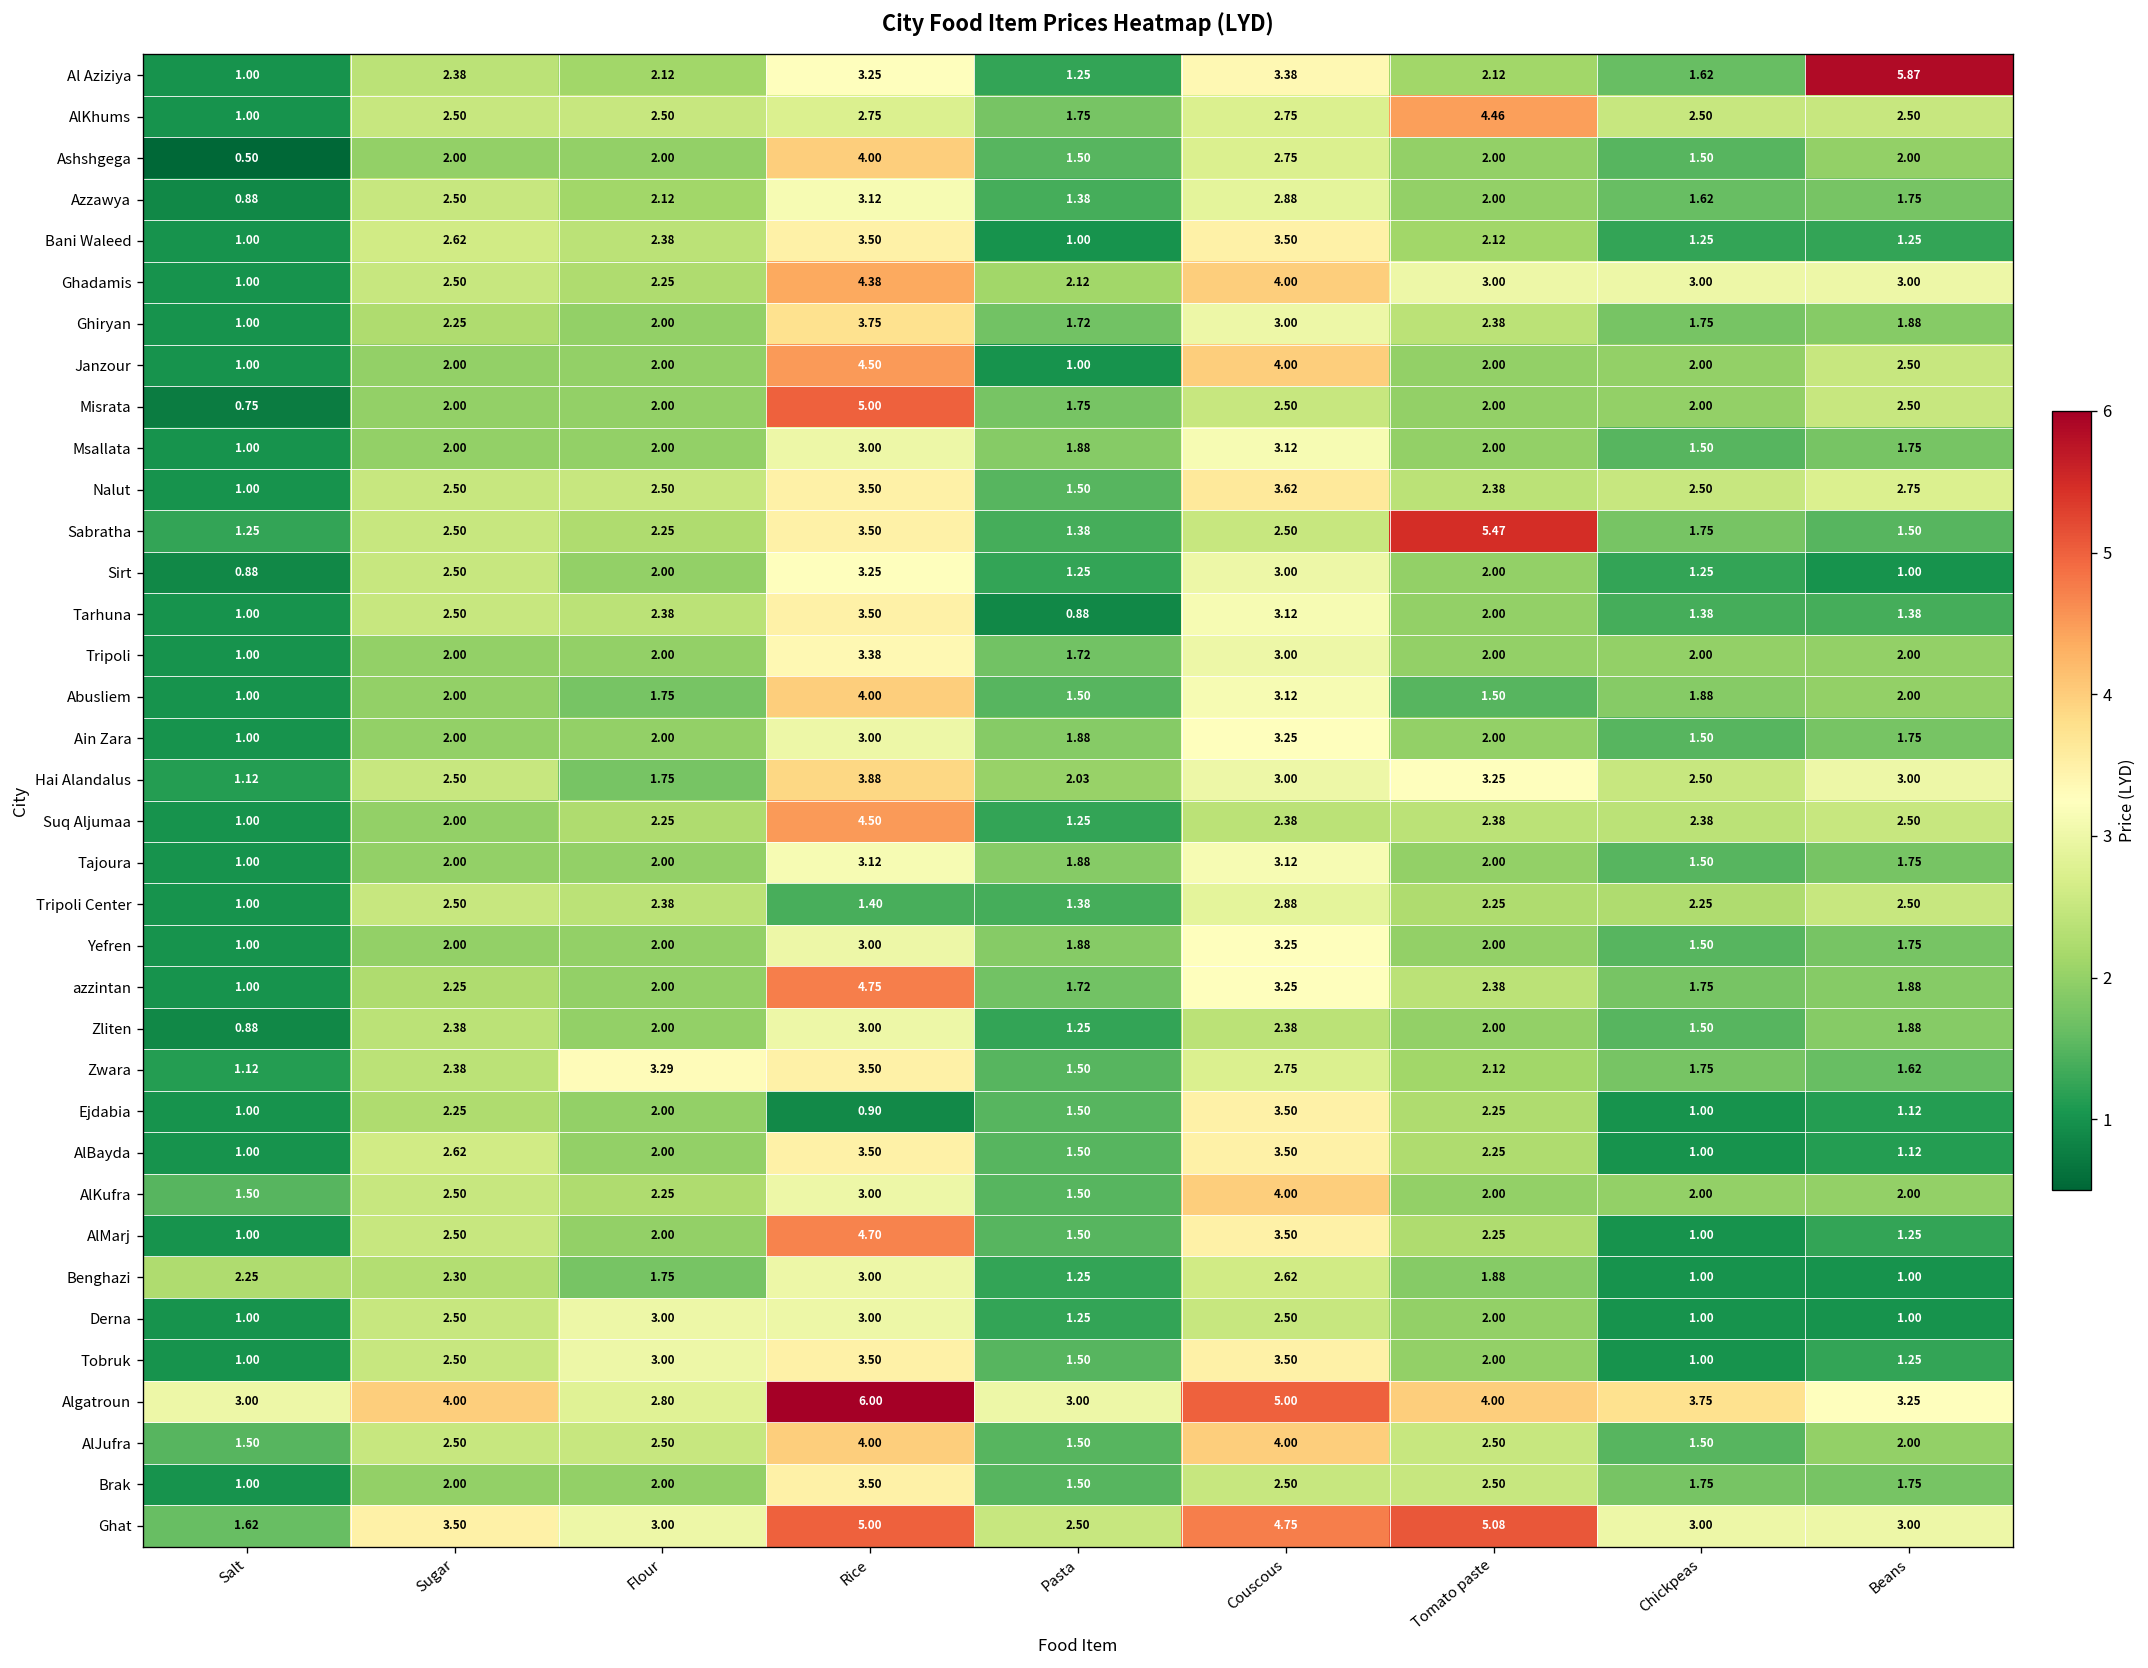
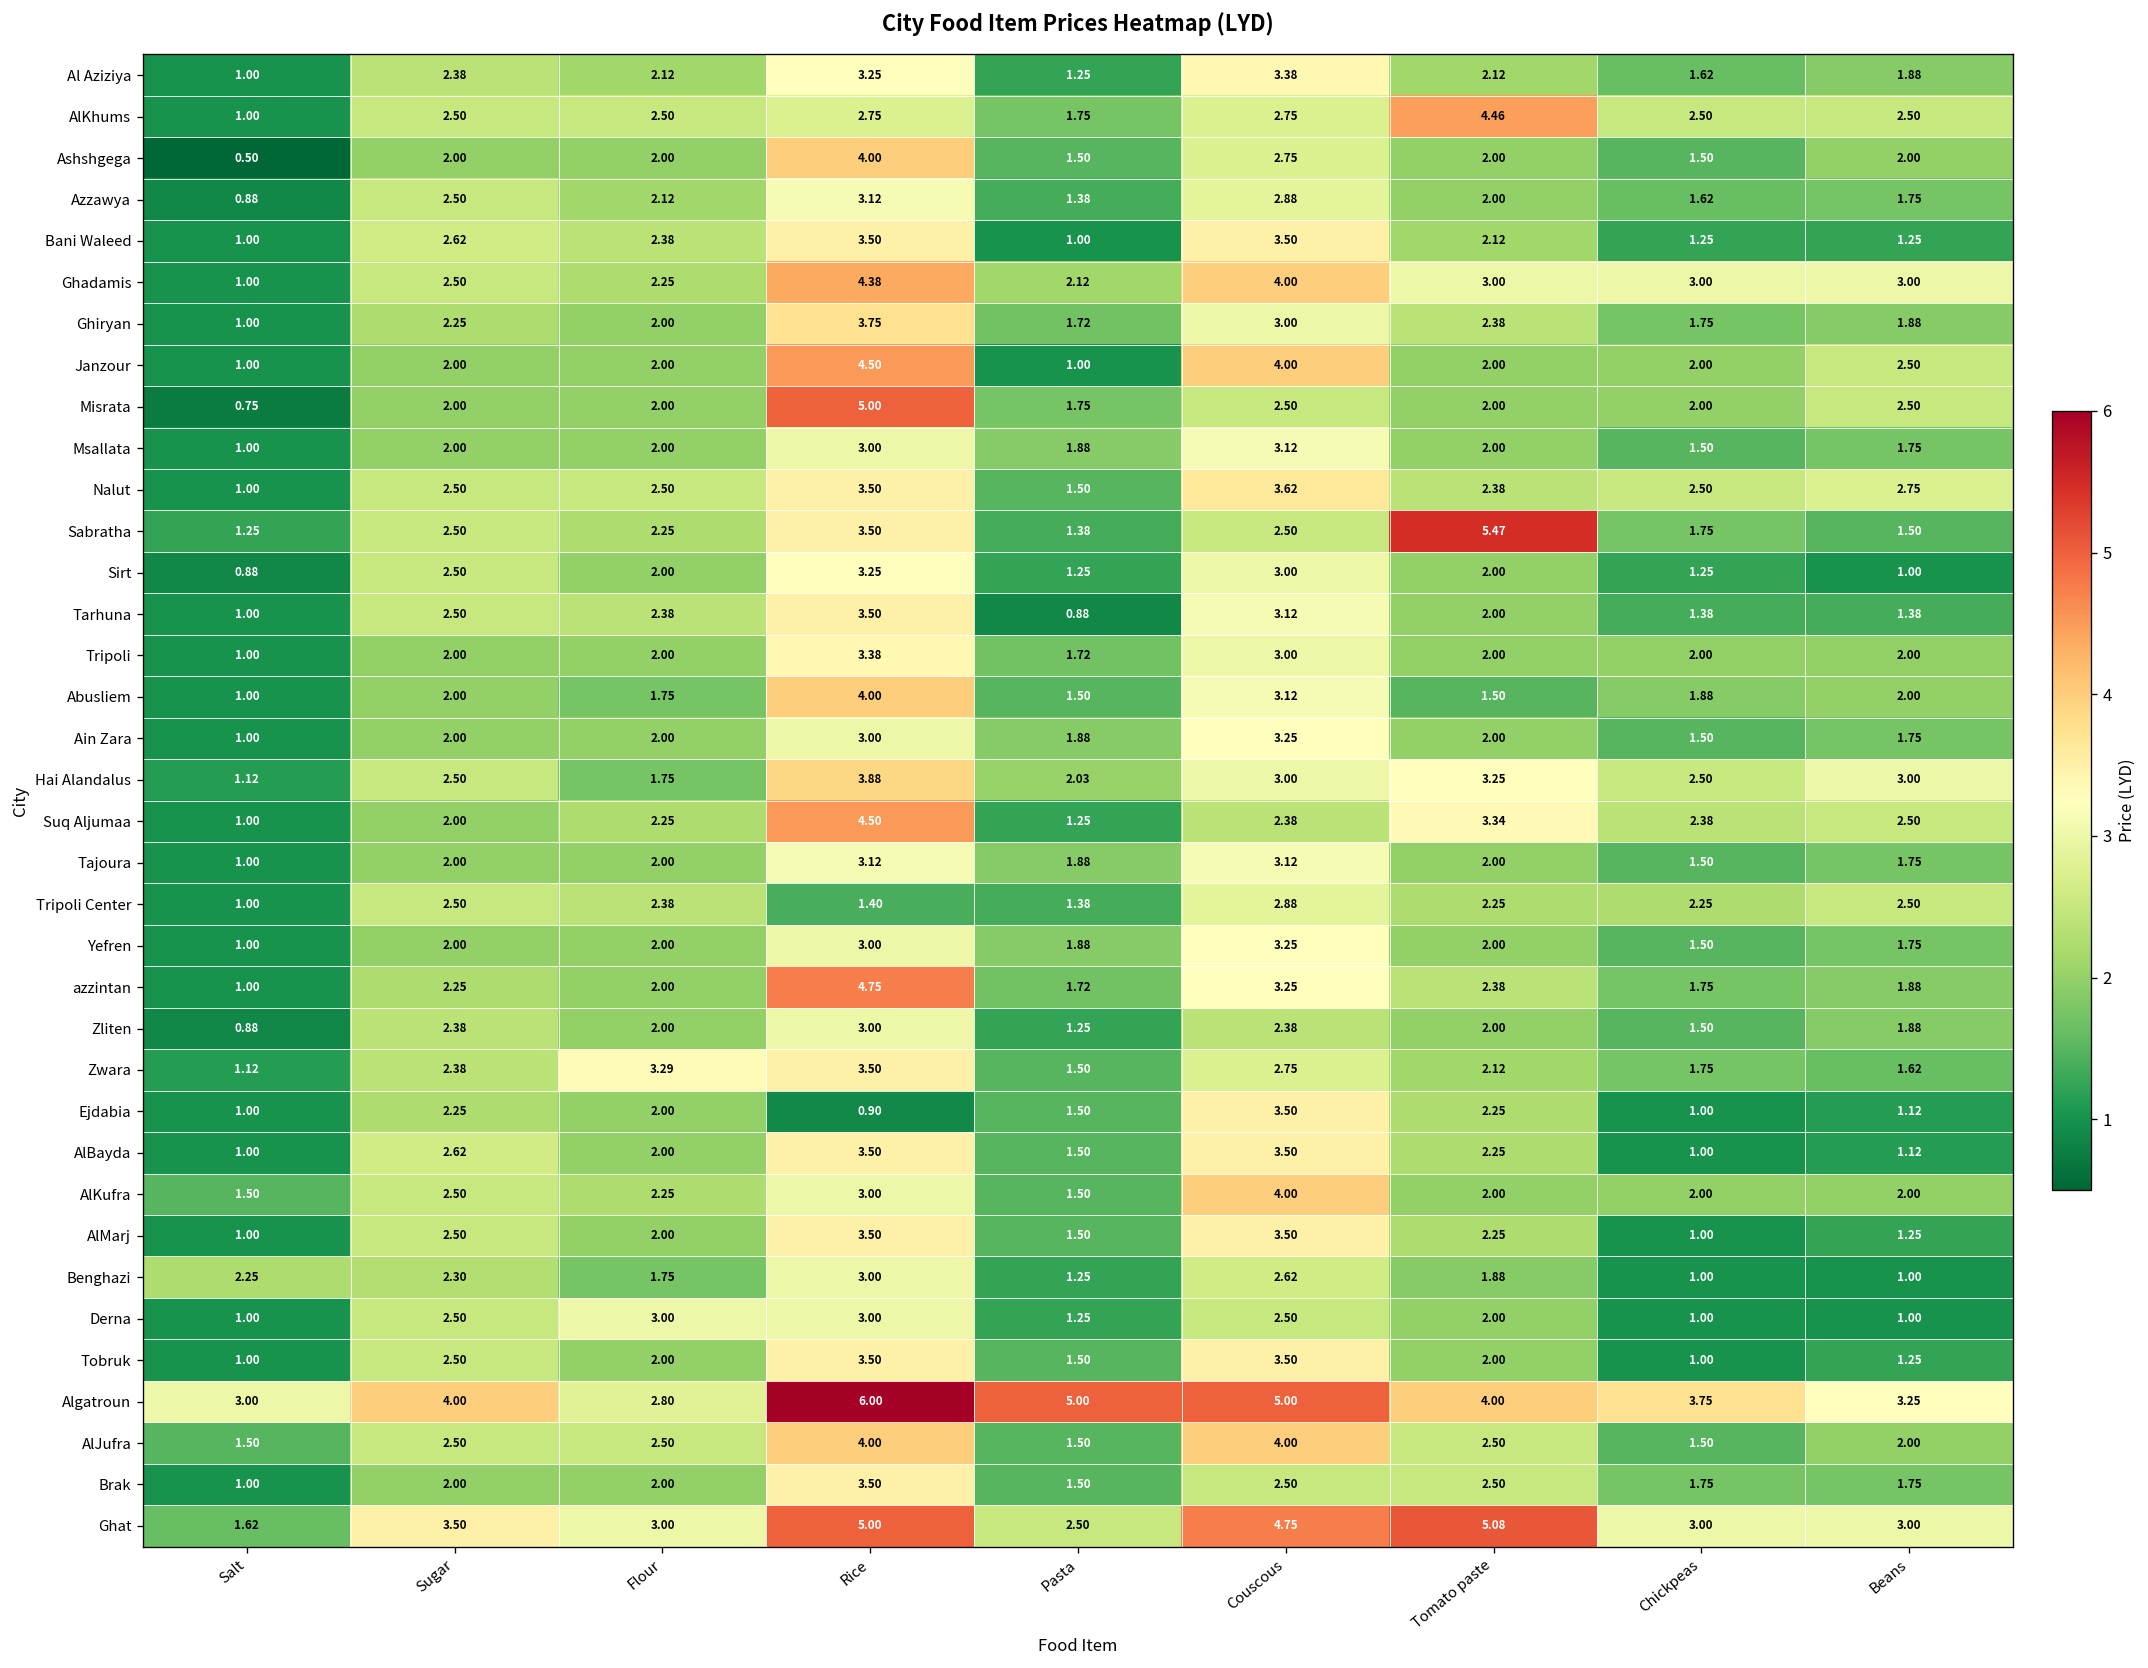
  {
    "Al Aziziya": {
      "Salt": 1.00,
      "Sugar": 2.38,
      "Flour": 2.12,
      "Rice": 3.25,
      "Pasta": 1.25,
      "Couscous": 3.38,
      "Tomato paste": 2.12,
      "Chickpeas": 1.62,
-     "Beans": 5.87
+     "Beans": 1.88
    },
    "Suq Aljumaa": {
      "Salt": 1.00,
      "Sugar": 2.00,
      "Flour": 2.25,
      "Rice": 4.50,
      "Pasta": 1.25,
      "Couscous": 2.38,
-     "Tomato paste": 2.38,
+     "Tomato paste": 3.34,
      "Chickpeas": 2.38,
      "Beans": 2.50
    },
    "AlMarj": {
      "Salt": 1.00,
      "Sugar": 2.50,
      "Flour": 2.00,
-     "Rice": 4.70,
+     "Rice": 3.50,
      "Pasta": 1.50,
      "Couscous": 3.50,
      "Tomato paste": 2.25,
      "Chickpeas": 1.00,
      "Beans": 1.25
    },
    "Tobruk": {
      "Salt": 1.00,
      "Sugar": 2.50,
-     "Flour": 3.00,
+     "Flour": 2.00,
      "Rice": 3.50,
      "Pasta": 1.50,
      "Couscous": 3.50,
      "Tomato paste": 2.00,
      "Chickpeas": 1.00,
      "Beans": 1.25
    },
    "Algatroun": {
      "Salt": 3.00,
      "Sugar": 4.00,
      "Flour": 2.80,
      "Rice": 6.00,
-     "Pasta": 3.00,
+     "Pasta": 5.00,
      "Couscous": 5.00,
      "Tomato paste": 4.00,
      "Chickpeas": 3.75,
      "Beans": 3.25
    }
  }
